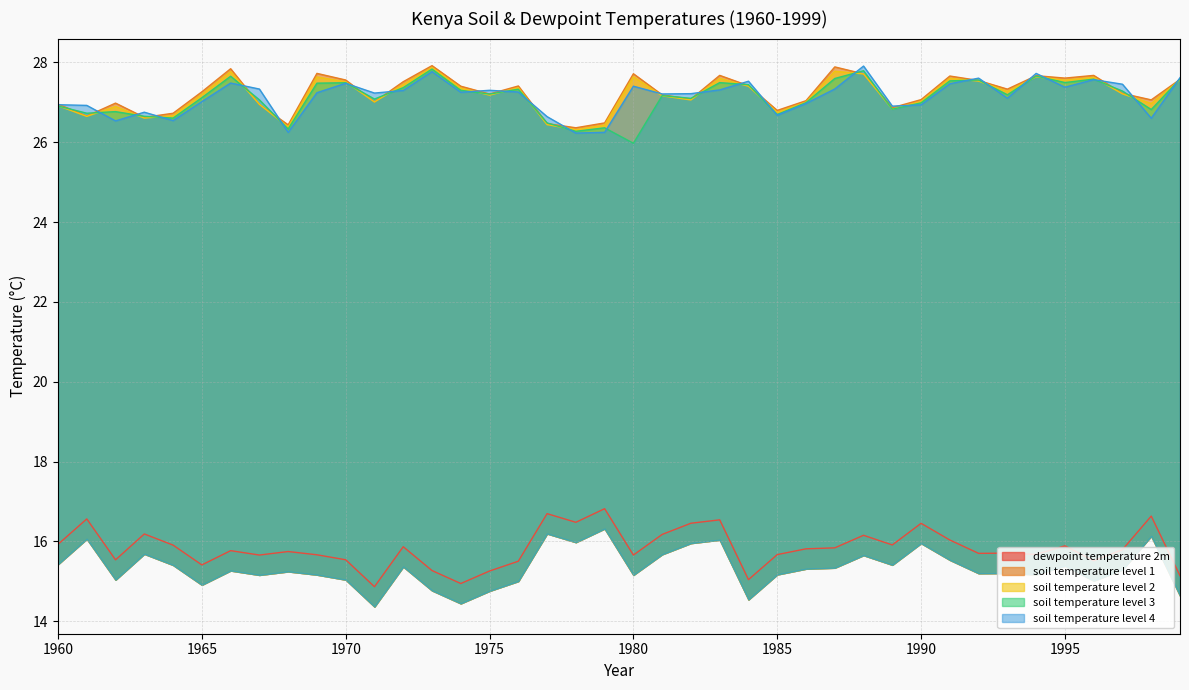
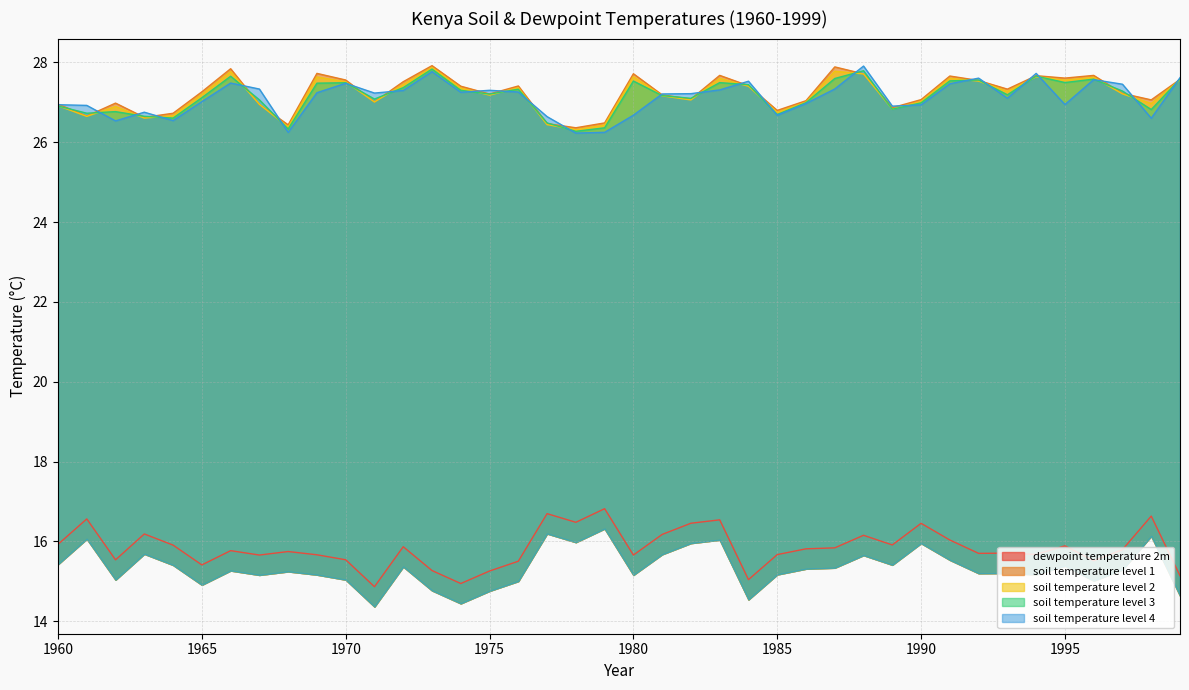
  {
    "soil temperature level 2": {
      "1965": 27.2,
      "1980": 27.6
    },
    "soil temperature level 3": {
      "1965": 27.1,
-     "1980": 26.0
+     "1980": 27.5
    },
    "soil temperature level 4": {
      "1965": 27.0,
      "1975": 27.3,
-     "1980": 27.4,
-     "1995": 27.4
+     "1980": 26.7,
+     "1995": 26.9
    }
  }
